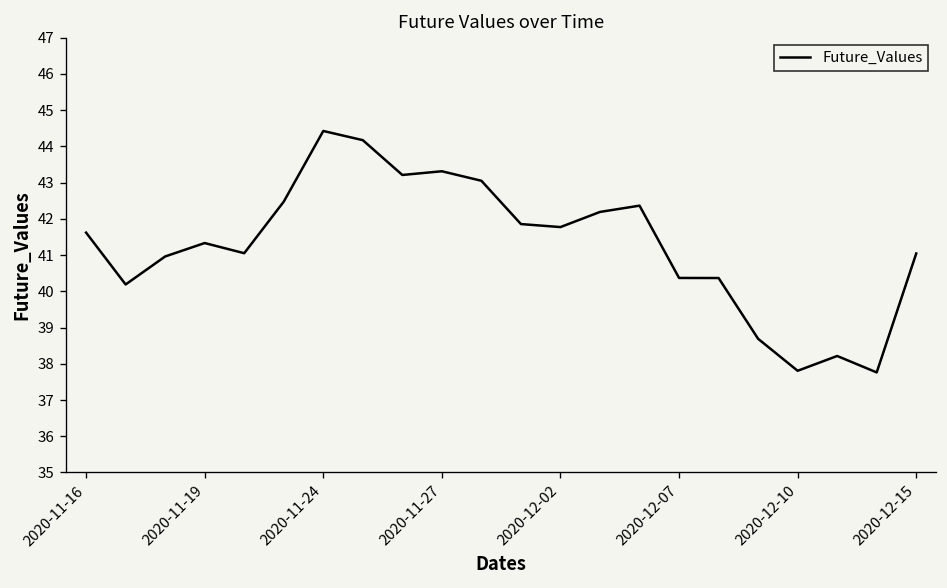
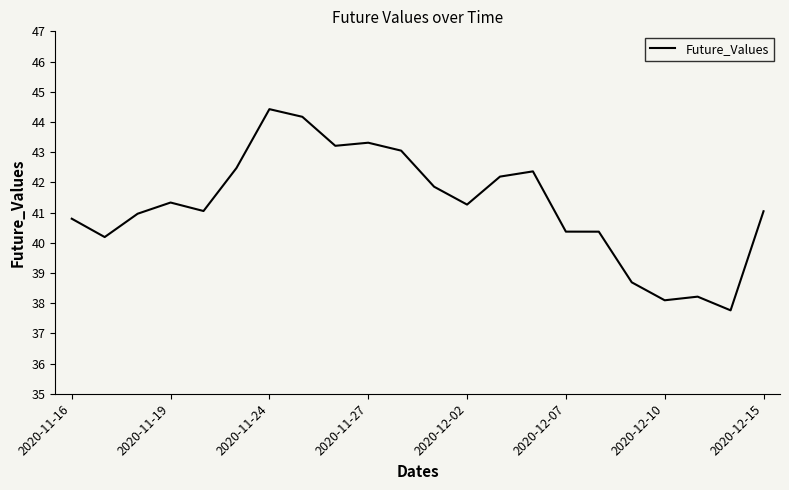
  {
-   "2020-11-16": 41.6,
+   "2020-11-16": 40.8,
    "2020-11-19": 41.3,
    "2020-11-24": 44.4,
    "2020-11-27": 43.3,
-   "2020-12-02": 41.8,
+   "2020-12-02": 41.3,
    "2020-12-07": 40.4,
-   "2020-12-10": 37.8,
+   "2020-12-10": 38.1,
    "2020-12-15": 41.0
  }
